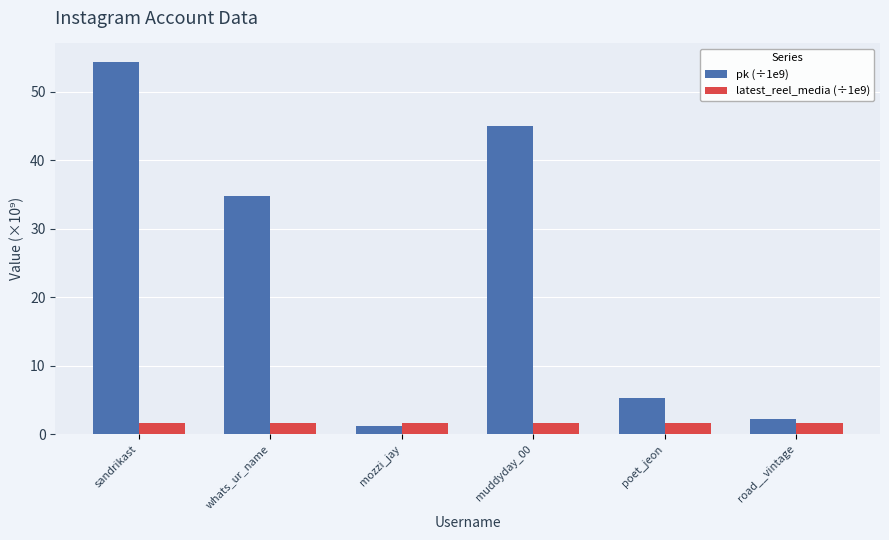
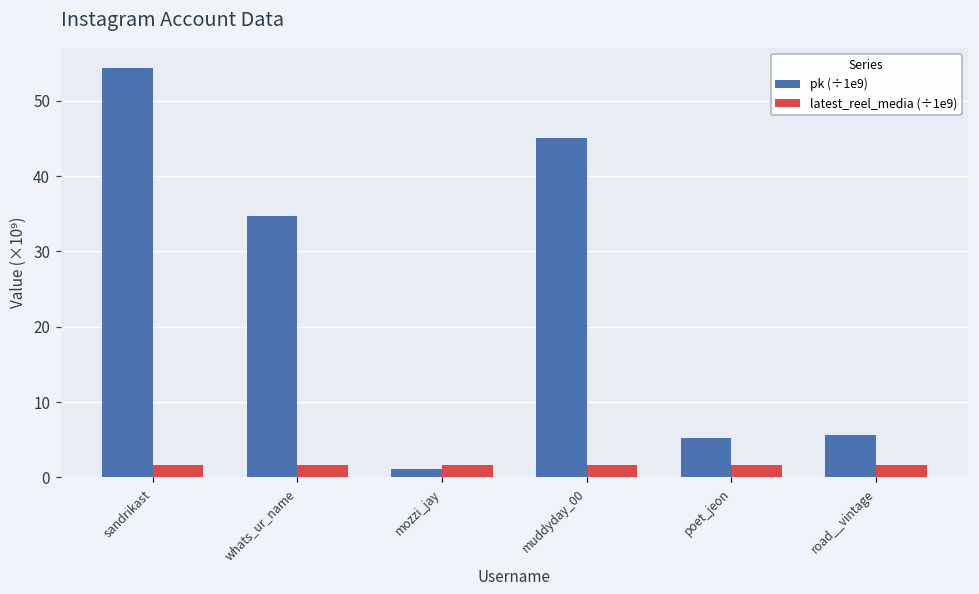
  {
    "pk (÷1e9)": {
      "sandrikast": 54,
      "whats_ur_name": 35,
      "mozzi_jay": 1,
      "muddyday_00": 45,
      "poet_jeon": 5,
-     "road__vintage": 2
+     "road__vintage": 6
    },
    "latest_reel_media (÷1e9)": {
      "sandrikast": 2,
      "whats_ur_name": 2,
      "mozzi_jay": 2,
      "muddyday_00": 2,
      "poet_jeon": 2,
      "road__vintage": 2
    }
  }
